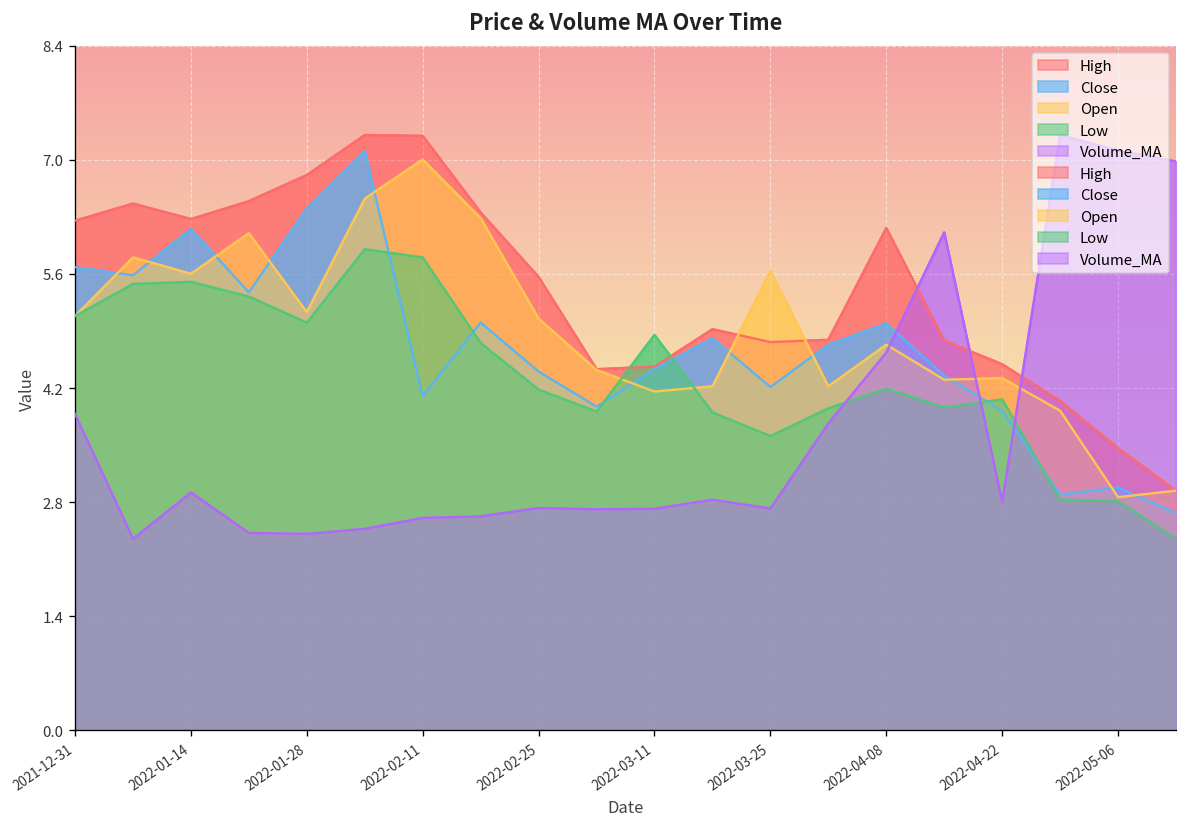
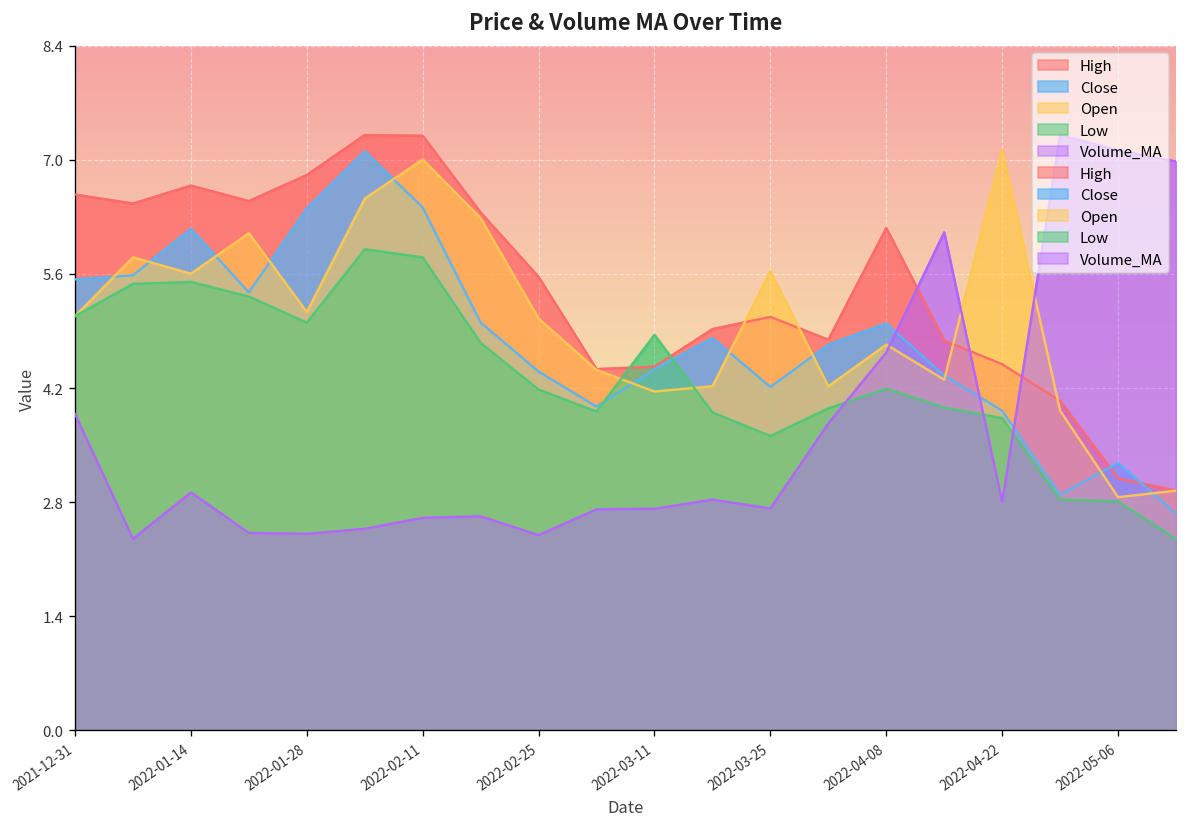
  {
    "High": {
-     "2021-12-31": 6.3,
-     "2022-01-14": 6.3,
+     "2021-12-31": 6.6,
+     "2022-01-14": 6.7,
      "2022-01-28": 6.8,
      "2022-02-11": 7.3,
      "2022-02-25": 5.6,
-     "2022-03-25": 4.8,
+     "2022-03-25": 5.1,
      "2022-04-08": 6.2,
      "2022-04-22": 4.5,
-     "2022-05-06": 3.5
+     "2022-05-06": 3.1
    },
    "Close": {
-     "2021-12-31": 5.7,
+     "2021-12-31": 5.5,
      "2022-01-14": 6.2,
      "2022-01-28": 6.4,
-     "2022-02-11": 4.1,
+     "2022-02-11": 6.4,
      "2022-02-25": 4.4,
      "2022-03-25": 4.2,
      "2022-04-08": 5.0,
      "2022-04-22": 3.9,
-     "2022-05-06": 3.0
+     "2022-05-06": 3.3
    },
    "Open": {
      "2022-01-14": 5.6,
      "2022-01-28": 5.1,
      "2022-02-11": 7.0,
      "2022-02-25": 5.1,
      "2022-03-11": 4.2,
      "2022-03-25": 5.6,
      "2022-04-08": 4.7,
-     "2022-04-22": 4.3,
+     "2022-04-22": 7.1,
      "2022-05-06": 2.9
    },
    "Low": {
      "2022-01-14": 5.5,
      "2022-01-28": 5.0,
      "2022-02-11": 5.8,
      "2022-02-25": 4.2,
      "2022-03-11": 4.9,
      "2022-03-25": 3.6,
      "2022-04-08": 4.2,
-     "2022-04-22": 4.1,
+     "2022-04-22": 3.8,
      "2022-05-06": 2.8
    },
    "Volume_MA": {
      "2021-12-31": 3.9,
      "2022-01-14": 2.9,
      "2022-01-28": 2.4,
      "2022-02-11": 2.6,
-     "2022-02-25": 2.7,
+     "2022-02-25": 2.4,
      "2022-03-11": 2.7,
      "2022-03-25": 2.7,
      "2022-04-08": 4.6,
      "2022-04-22": 2.8
    }
  }
